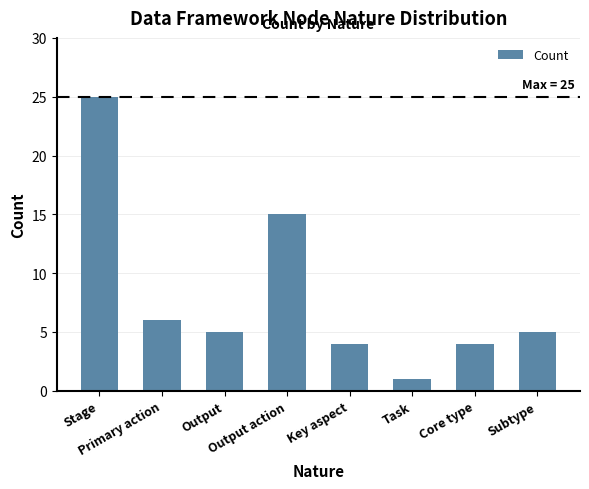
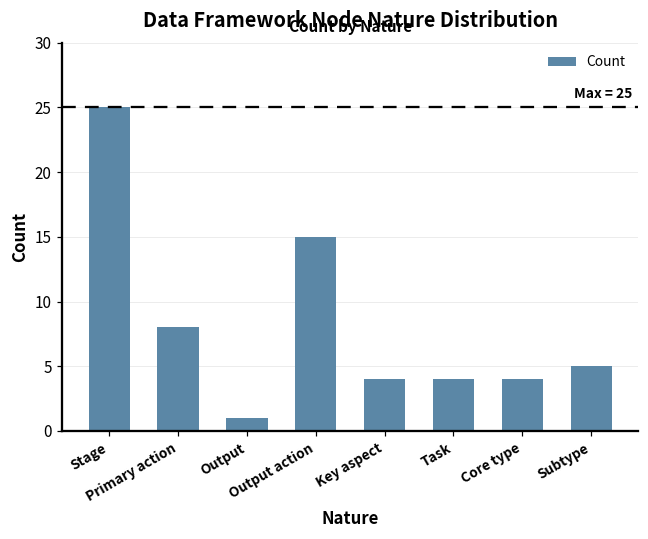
  {
    "Stage": 25,
-   "Primary action": 6,
-   "Output": 5,
+   "Primary action": 8,
+   "Output": 1,
    "Output action": 15,
    "Key aspect": 4,
-   "Task": 1,
+   "Task": 4,
    "Core type": 4,
    "Subtype": 5
  }
